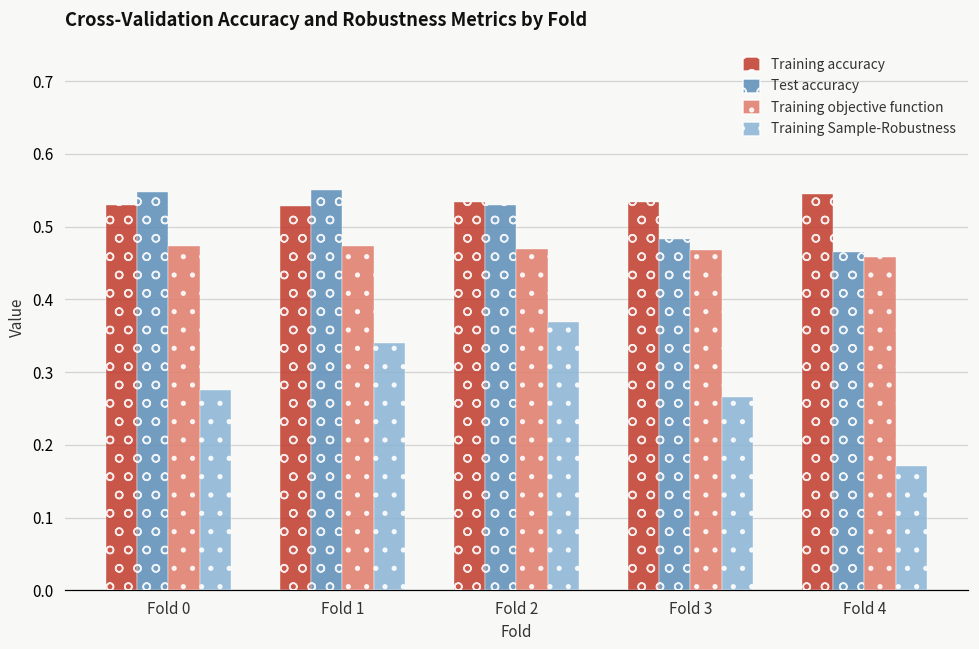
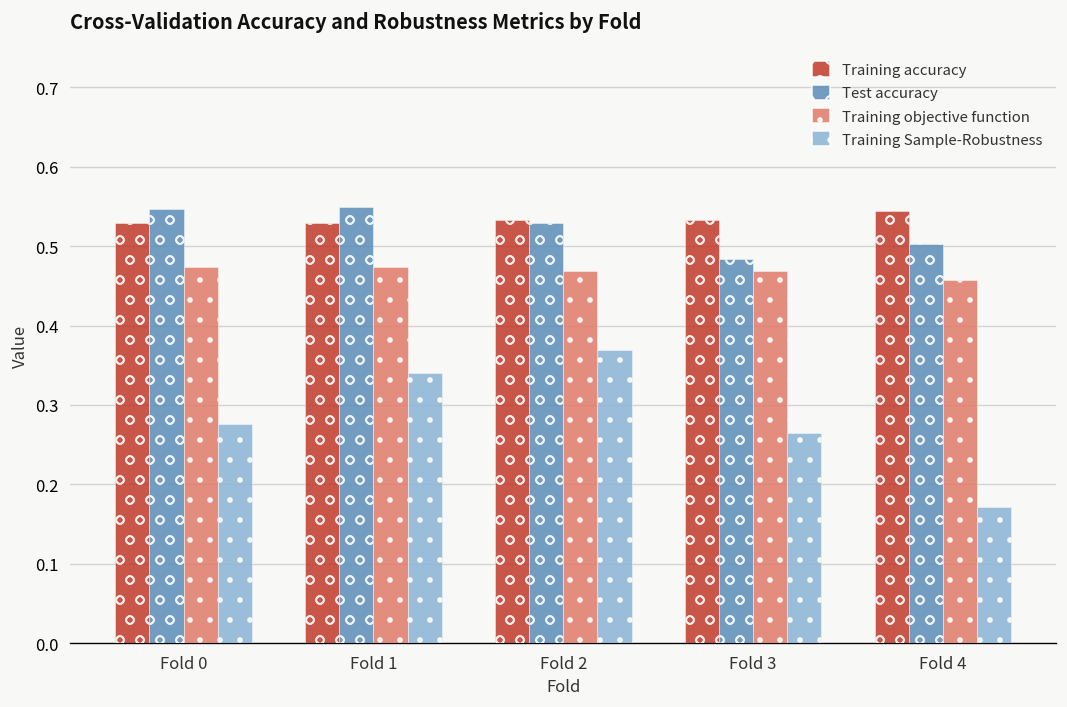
  {
    "Training accuracy": {
      "Fold 0": 0.53,
      "Fold 1": 0.53,
      "Fold 2": 0.53,
      "Fold 3": 0.53,
      "Fold 4": 0.54
    },
    "Test accuracy": {
      "Fold 0": 0.55,
      "Fold 1": 0.55,
      "Fold 2": 0.53,
      "Fold 3": 0.48,
-     "Fold 4": 0.46
+     "Fold 4": 0.50
    },
    "Training objective function": {
      "Fold 0": 0.47,
      "Fold 1": 0.47,
      "Fold 2": 0.47,
      "Fold 3": 0.47,
      "Fold 4": 0.46
    },
    "Training Sample-Robustness": {
      "Fold 0": 0.28,
      "Fold 1": 0.34,
      "Fold 2": 0.37,
      "Fold 3": 0.27,
      "Fold 4": 0.17
    }
  }
